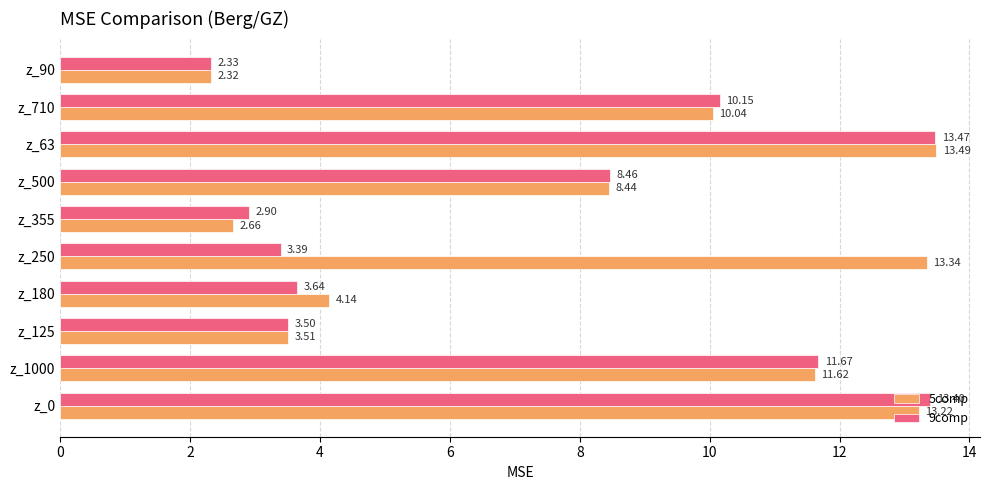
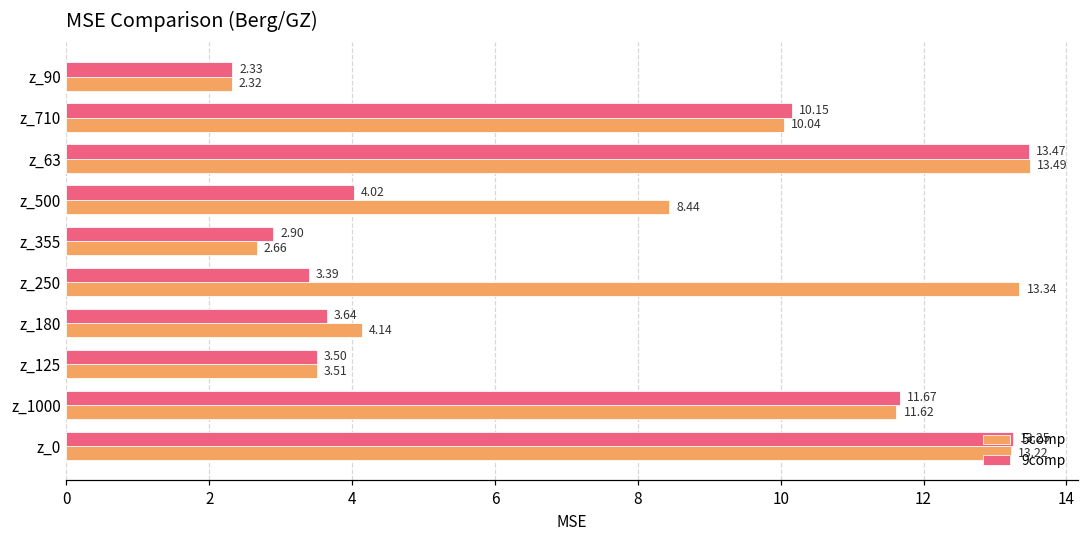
  {
    "5comp": {
      "z_90": 2.32,
      "z_710": 10.04,
      "z_63": 13.49,
      "z_500": 8.44,
      "z_355": 2.66,
      "z_250": 13.34,
      "z_180": 4.14,
      "z_125": 3.51,
      "z_1000": 11.62,
      "z_0": 13.22
    },
    "9comp": {
      "z_90": 2.33,
      "z_710": 10.15,
      "z_63": 13.47,
-     "z_500": 8.46,
+     "z_500": 4.02,
      "z_355": 2.90,
      "z_250": 3.39,
      "z_180": 3.64,
      "z_125": 3.50,
      "z_1000": 11.67,
-     "z_0": 13.40
+     "z_0": 13.25
    }
  }
